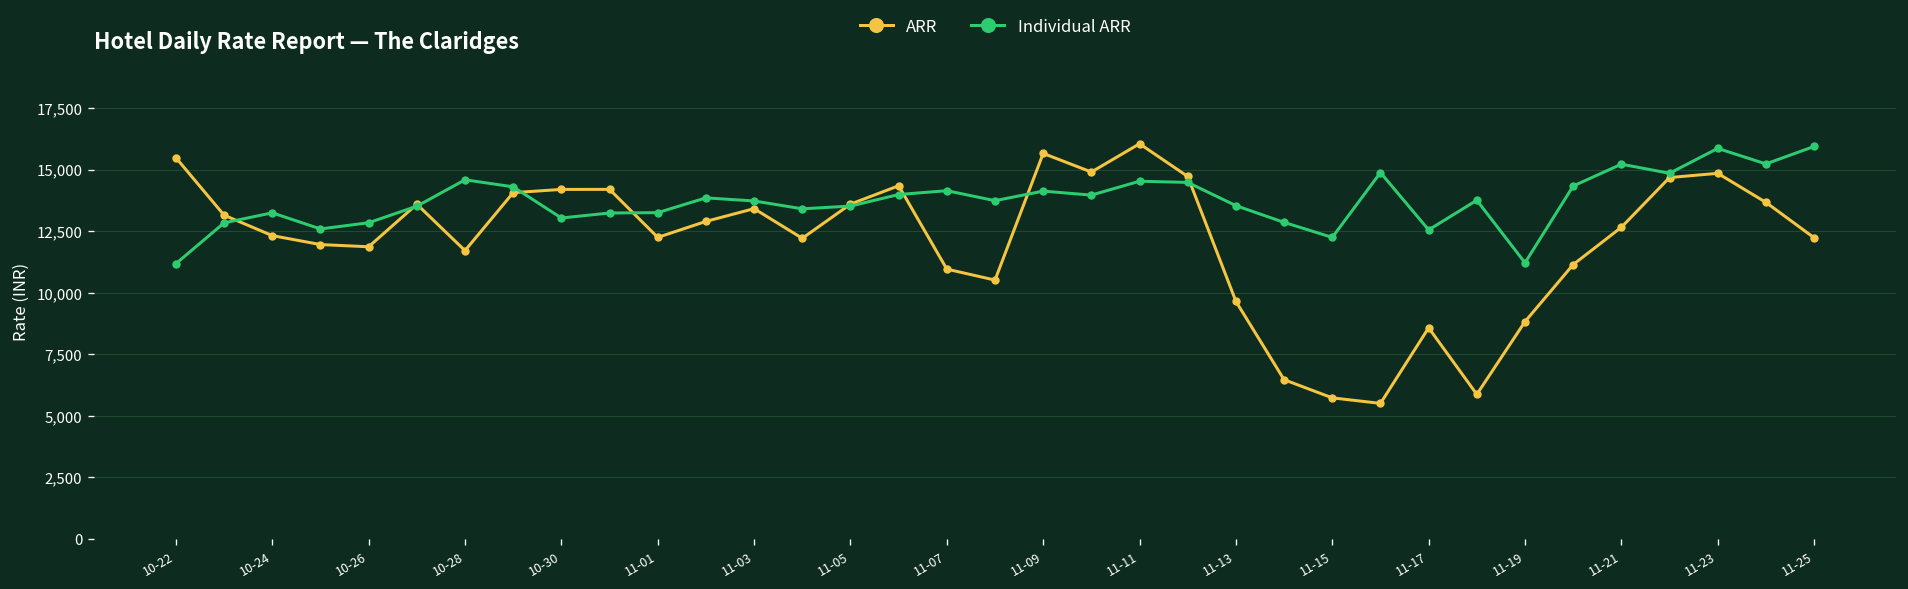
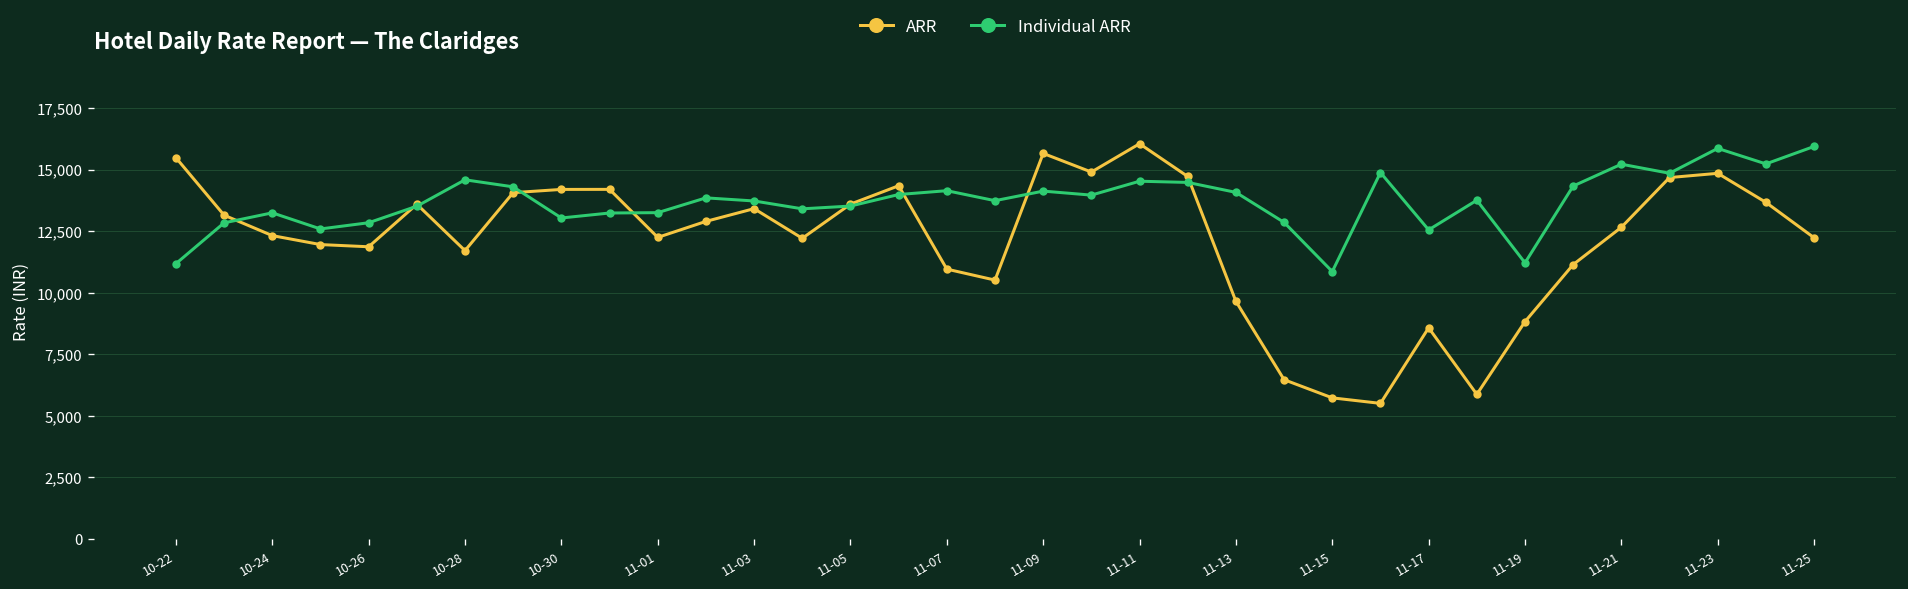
  {
    "ARR": {
      "10-22": "15,500",
      "10-24": "12,300",
      "10-26": "11,900",
      "10-28": "11,700",
      "10-30": "14,200",
      "11-01": "12,200",
      "11-03": "13,400",
      "11-07": "11,000",
      "11-09": "15,700",
      "11-11": "16,100",
      "11-13": "9,600",
      "11-15": "5,700",
      "11-17": "8,600",
      "11-19": "8,800",
      "11-21": "12,700",
      "11-23": "14,900",
      "11-25": "12,200"
    },
    "Individual ARR": {
      "10-22": "11,200",
      "10-24": "13,200",
      "10-26": "12,800",
      "10-28": "14,600",
      "10-30": "13,000",
      "11-01": "13,300",
      "11-03": "13,700",
      "11-07": "14,100",
      "11-09": "14,100",
      "11-11": "14,500",
-     "11-13": "13,500",
-     "11-15": "12,200",
+     "11-13": "14,100",
+     "11-15": "10,900",
      "11-17": "12,600",
      "11-19": "11,200",
      "11-21": "15,200",
      "11-23": "15,900",
      "11-25": "15,900"
    }
  }
